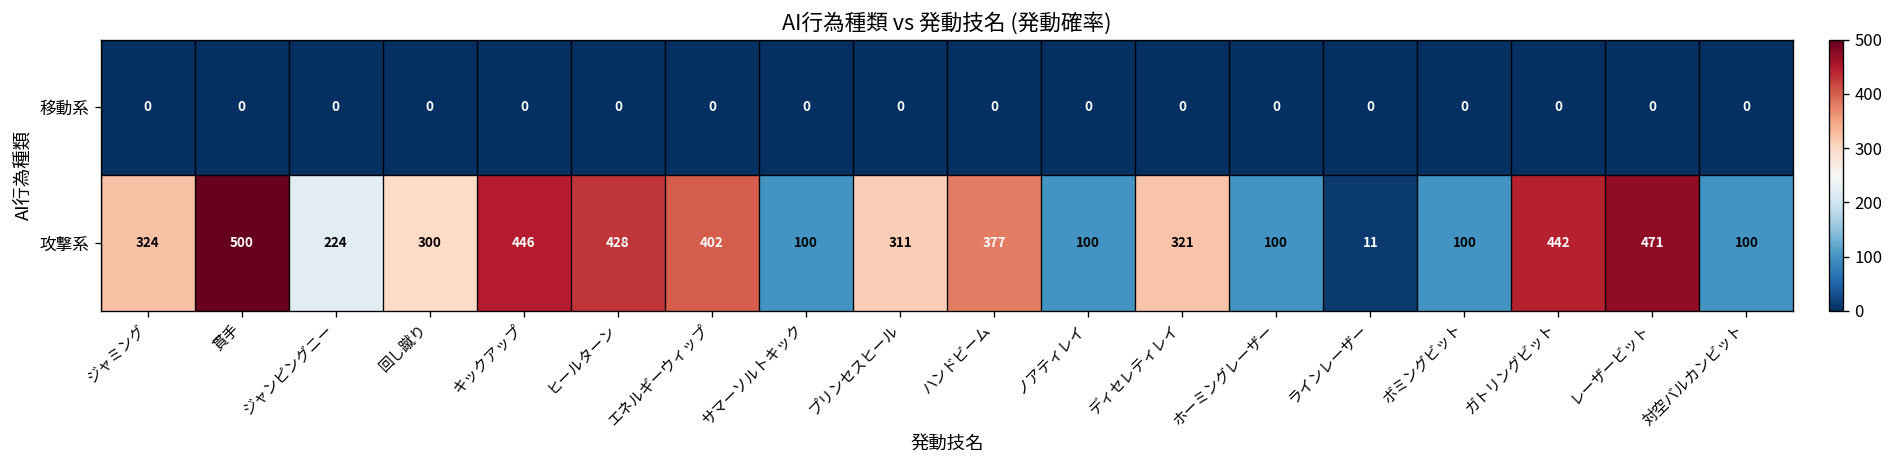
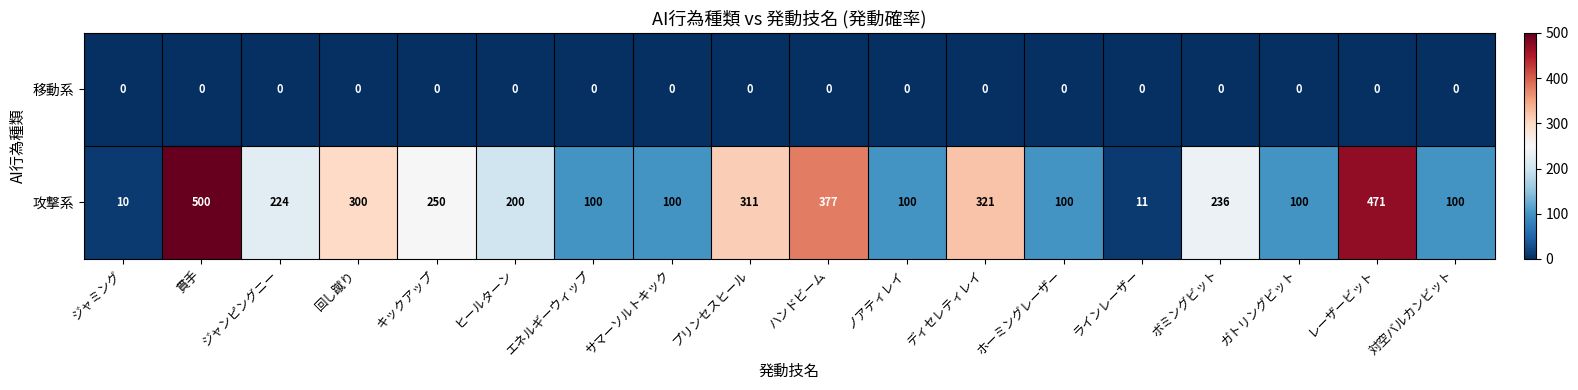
  {
    "移動系": {
      "ジャミング": 0,
      "貫手": 0,
      "ジャンピングニー": 0,
      "回し蹴り": 0,
      "キックアップ": 0,
      "ヒールターン": 0,
      "エネルギーウィップ": 0,
      "サマーソルトキック": 0,
      "プリンセスヒール": 0,
      "ハンドビーム": 0,
      "ノアティレイ": 0,
      "ディセレティレイ": 0,
      "ホーミングレーザー": 0,
      "ラインレーザー": 0,
      "ボミングビット": 0,
      "ガトリングビット": 0,
      "レーザービット": 0,
      "対空バルカンビット": 0
    },
    "攻撃系": {
-     "ジャミング": 324,
+     "ジャミング": 10,
      "貫手": 500,
      "ジャンピングニー": 224,
      "回し蹴り": 300,
-     "キックアップ": 446,
-     "ヒールターン": 428,
-     "エネルギーウィップ": 402,
+     "キックアップ": 250,
+     "ヒールターン": 200,
+     "エネルギーウィップ": 100,
      "サマーソルトキック": 100,
      "プリンセスヒール": 311,
      "ハンドビーム": 377,
      "ノアティレイ": 100,
      "ディセレティレイ": 321,
      "ホーミングレーザー": 100,
      "ラインレーザー": 11,
-     "ボミングビット": 100,
-     "ガトリングビット": 442,
+     "ボミングビット": 236,
+     "ガトリングビット": 100,
      "レーザービット": 471,
      "対空バルカンビット": 100
    }
  }
